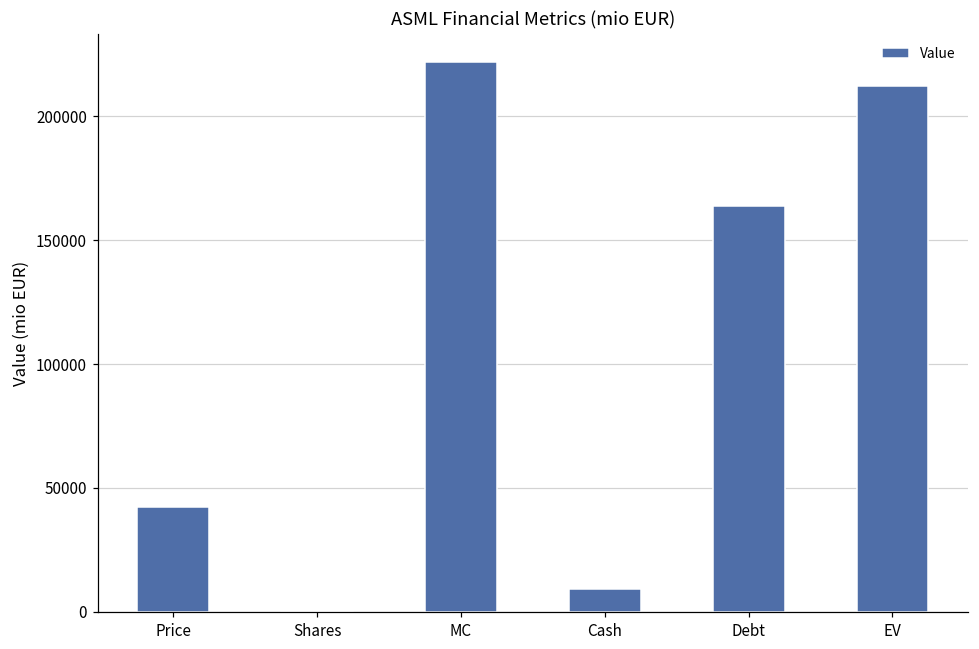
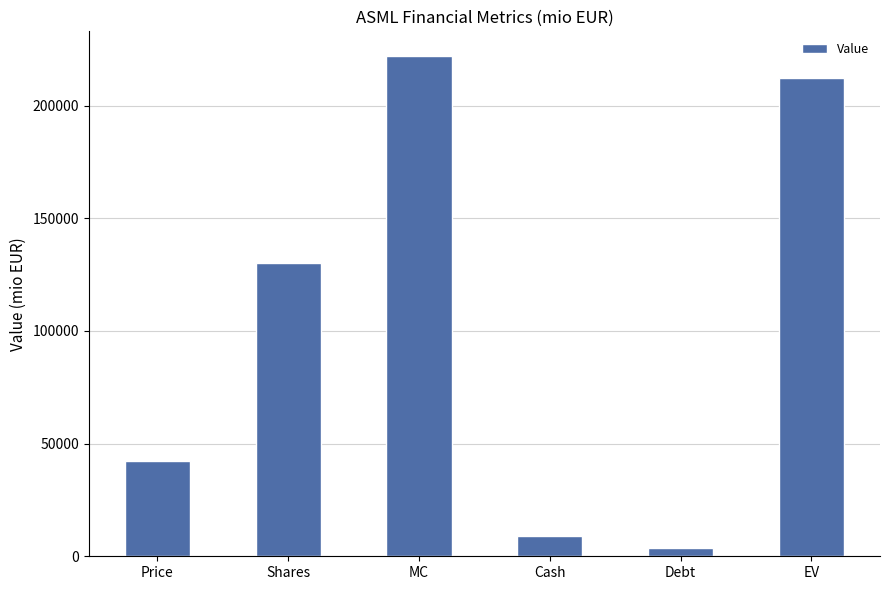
  {
    "Price": 42000,
-   "Shares": 0,
+   "Shares": 130000,
    "MC": 222000,
    "Cash": 9000,
-   "Debt": 164000,
+   "Debt": 4000,
    "EV": 212000
  }
